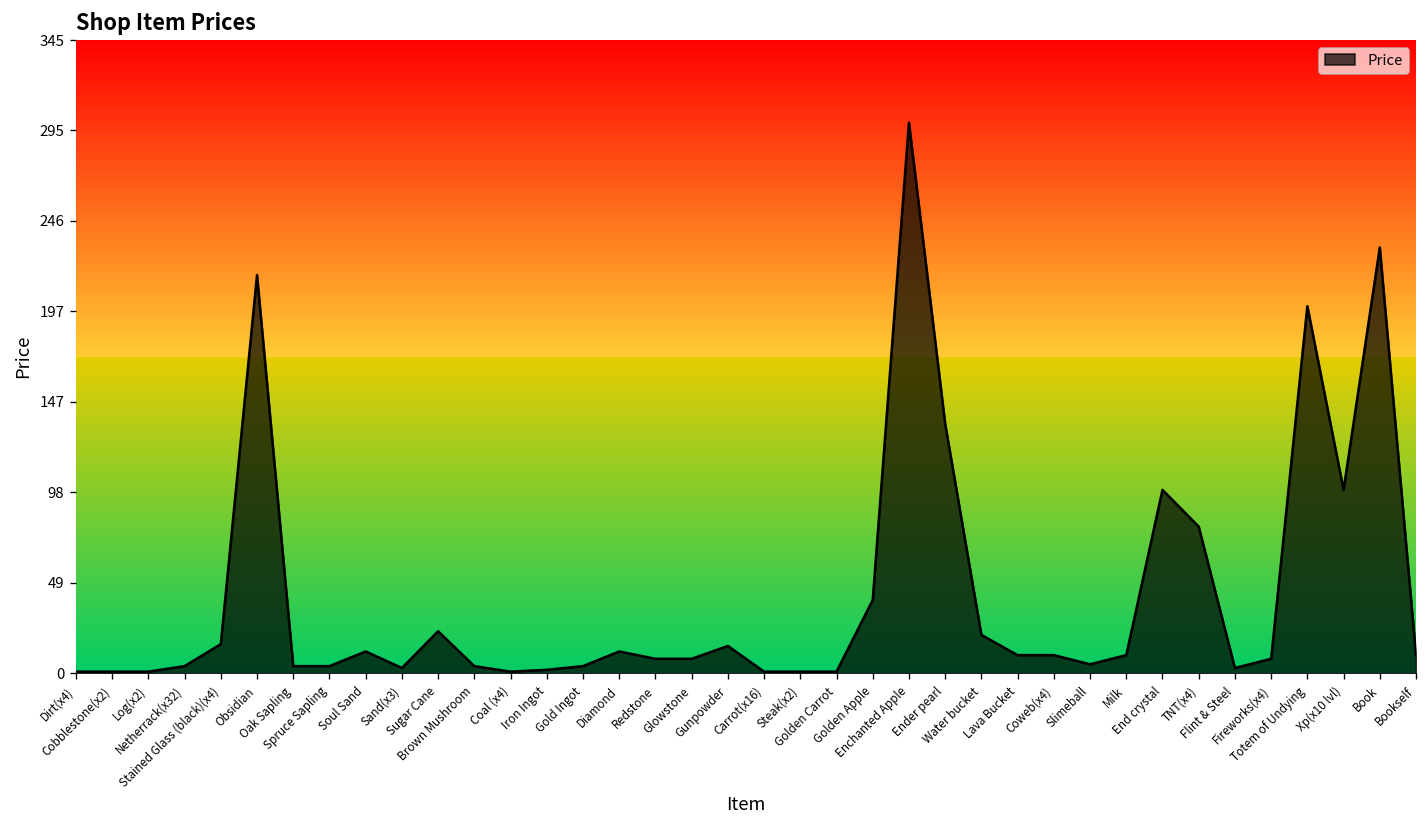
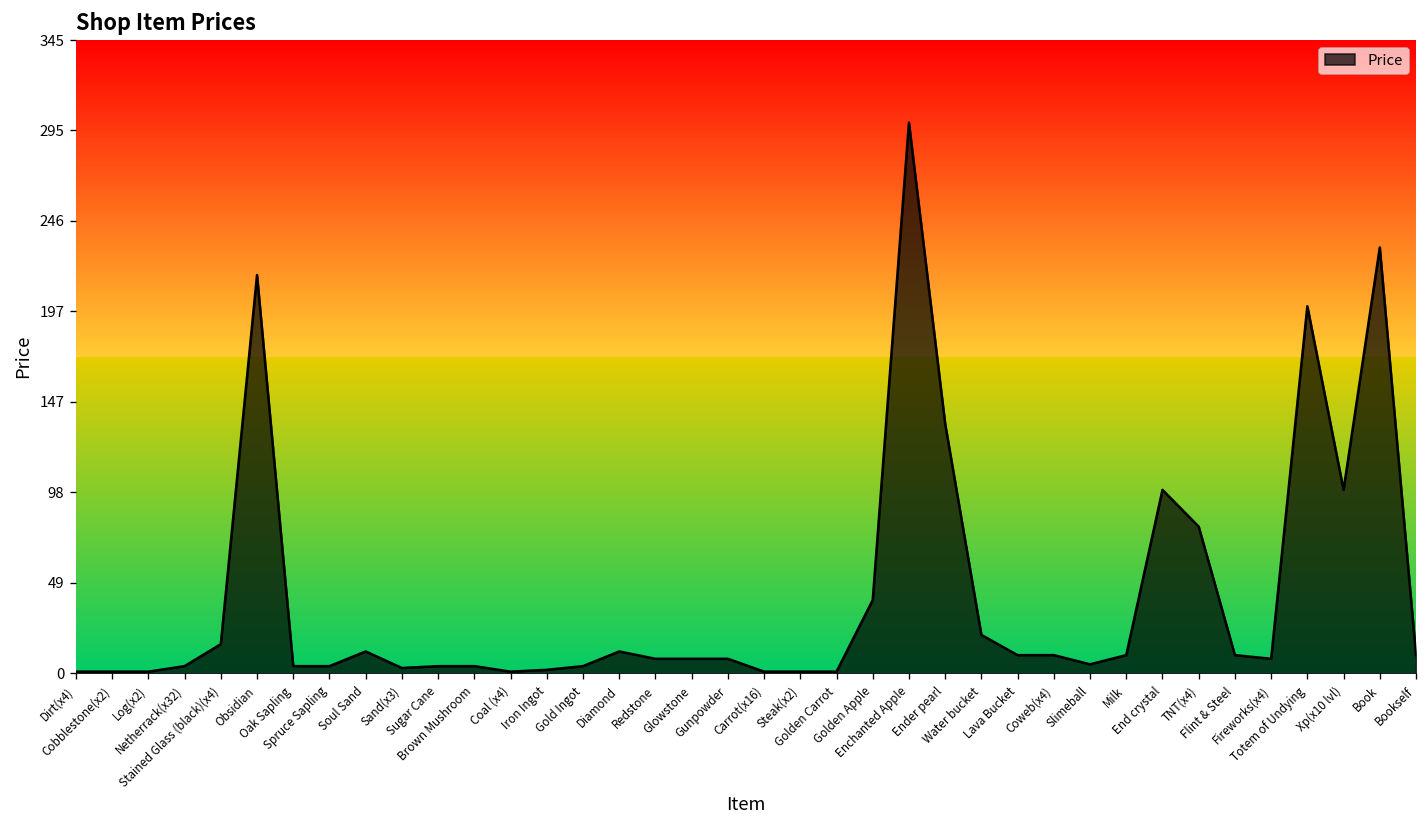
  {
    "Dirt(x4)": 1,
    "Cobblestone(x2)": 1,
    "Log(x2)": 1,
    "Netherrack(x32)": 4,
    "Stained Glass (black)(x4)": 16,
    "Obsidian": 217,
    "Oak Sapling": 4,
    "Spruce Sapling": 4,
    "Soul Sand": 12,
    "Sand(x3)": 3,
-   "Sugar Cane": 23,
+   "Sugar Cane": 4,
    "Brown Mushroom": 4,
    "Coal (x4)": 1,
    "Iron Ingot": 2,
    "Gold Ingot": 4,
    "Diamond": 12,
    "Redstone": 8,
    "Glowstone": 8,
-   "Gunpowder": 15,
+   "Gunpowder": 8,
    "Carrot(x16)": 1,
    "Steak(x2)": 1,
    "Golden Carrot": 1,
    "Golden Apple": 40,
    "Enchanted Apple": 300,
    "Ender pearl": 136,
    "Water bucket": 21,
    "Lava Bucket": 10,
    "Coweb(x4)": 10,
    "Slimeball": 5,
    "Milk": 10,
    "End crystal": 100,
    "TNT(x4)": 80,
-   "Flint & Steel": 3,
+   "Flint & Steel": 10,
    "Fireworks(x4)": 8,
    "Totem of Undying": 200,
    "Xp(x10 lvl)": 100,
    "Book": 232,
    "Bookself": 10
  }
